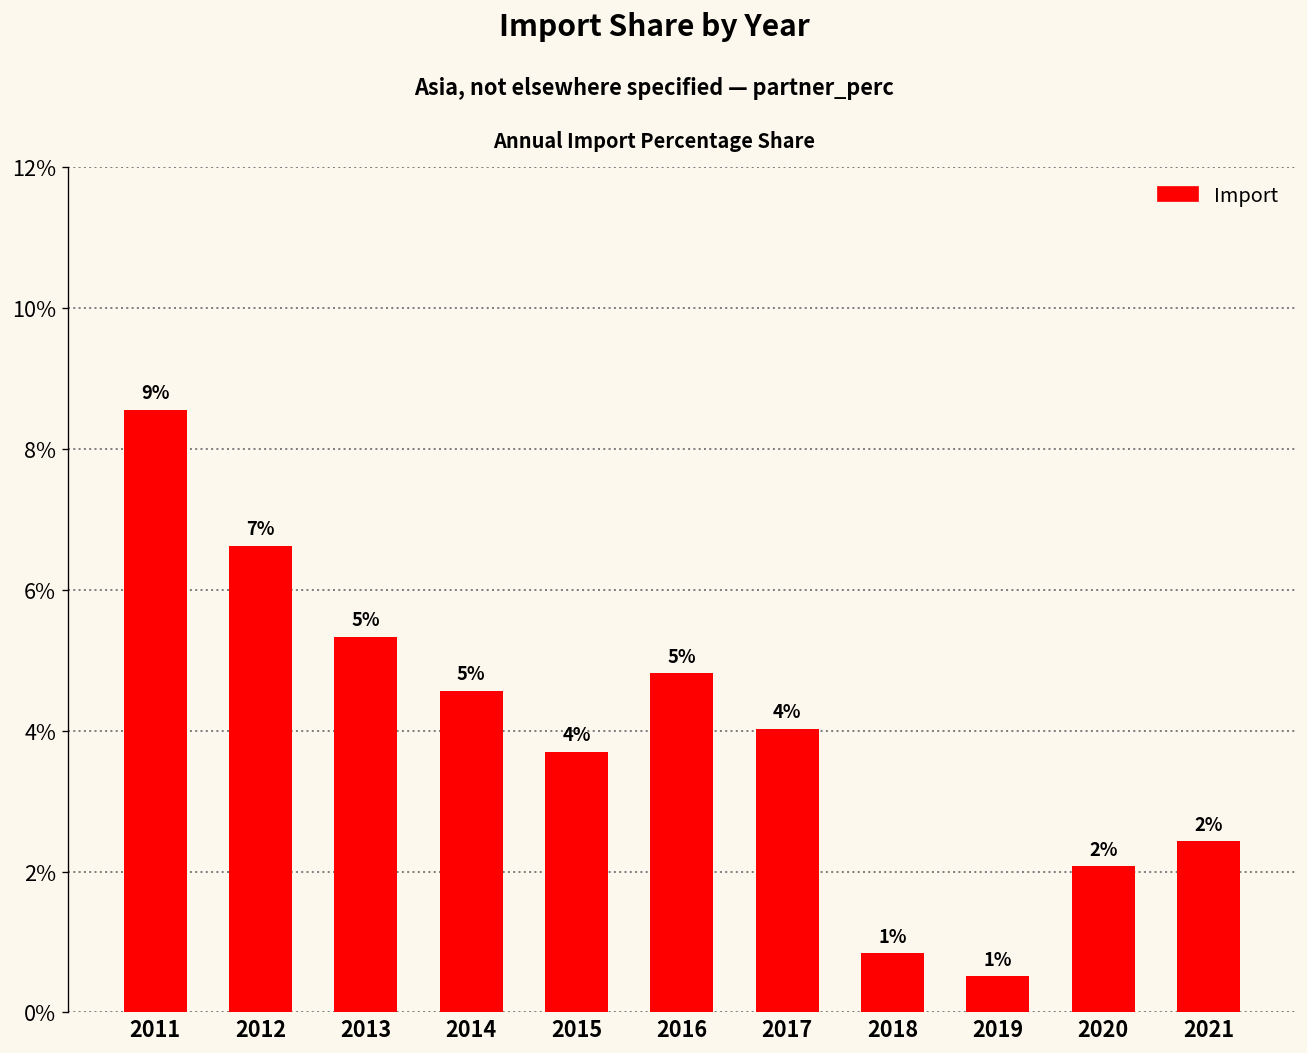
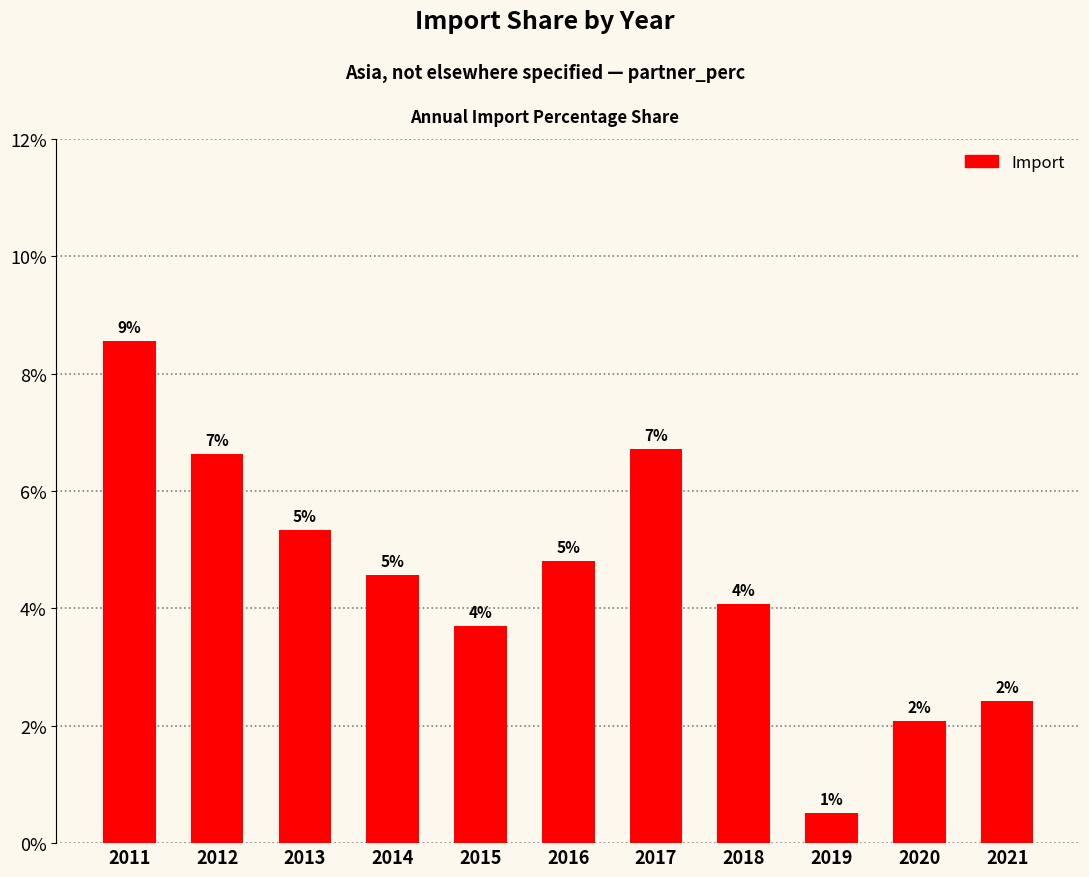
  {
    "2011": "9%",
    "2012": "7%",
    "2013": "5%",
    "2014": "5%",
    "2015": "4%",
    "2016": "5%",
-   "2017": "4%",
-   "2018": "1%",
+   "2017": "7%",
+   "2018": "4%",
    "2019": "1%",
    "2020": "2%",
    "2021": "2%"
  }
